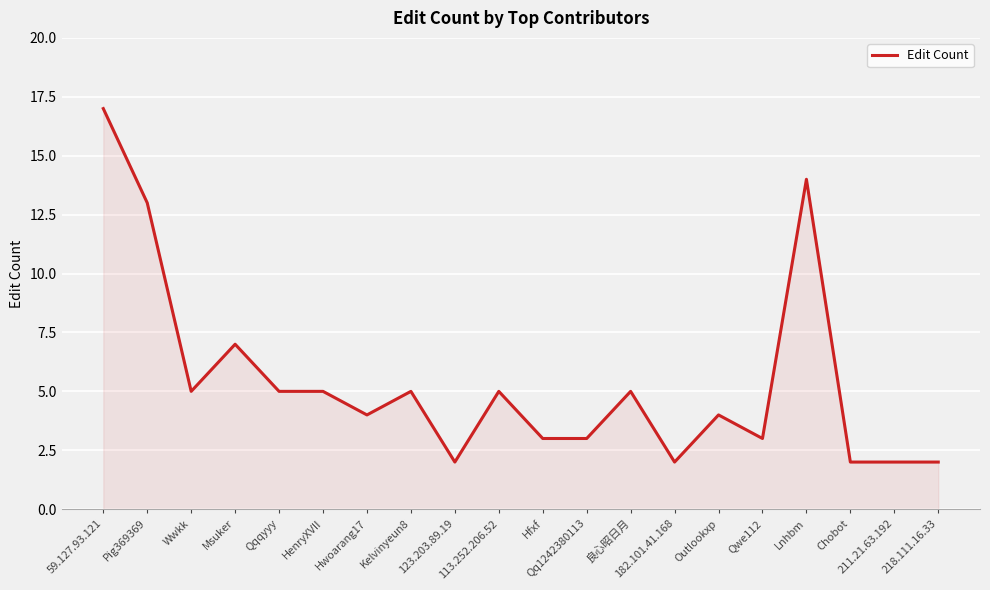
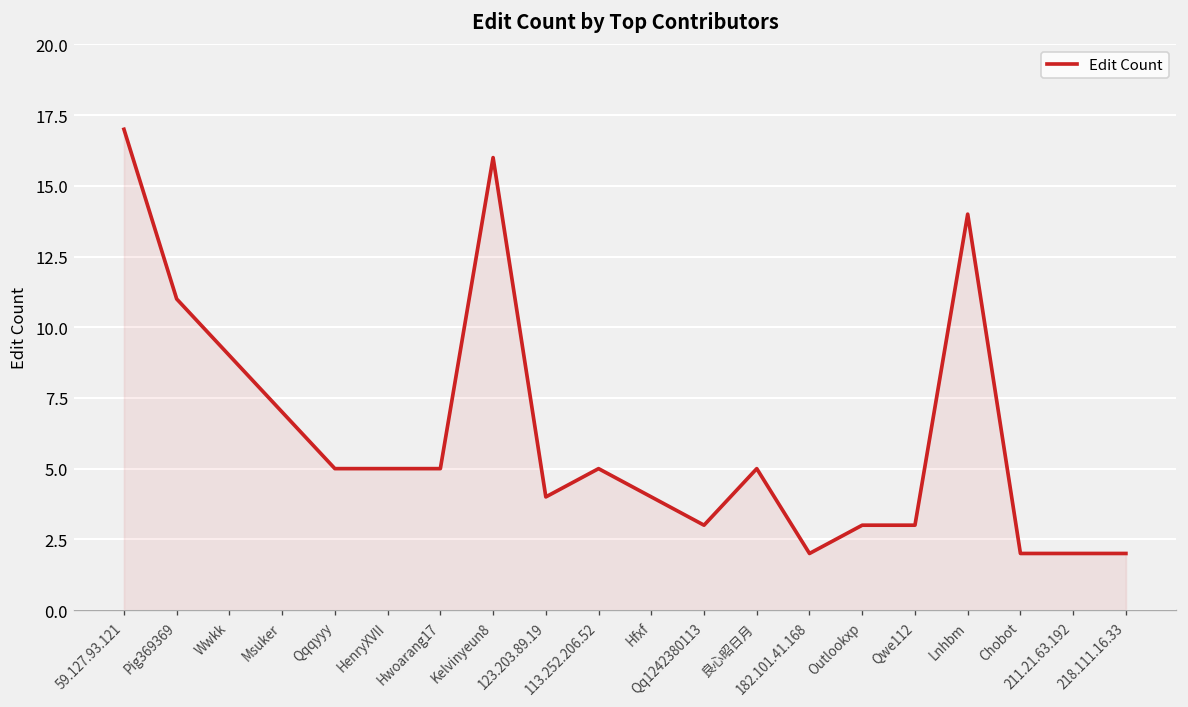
  {
    "59.127.93.121": 17,
-   "Pig369369": 13,
-   "Wwkk": 5,
+   "Pig369369": 11,
+   "Wwkk": 9,
    "Msuker": 7,
    "Qqqyyy": 5,
    "HenryXVII": 5,
-   "Hwoarang17": 4,
-   "Kelvinyeun8": 5,
-   "123.203.89.19": 2,
+   "Hwoarang17": 5,
+   "Kelvinyeun8": 16,
+   "123.203.89.19": 4,
    "113.252.206.52": 5,
-   "Hfxf": 3,
+   "Hfxf": 4,
    "Qq1242380113": 3,
    "良心昭日月": 5,
    "182.101.41.168": 2,
-   "Outlookxp": 4,
+   "Outlookxp": 3,
    "Qwe112": 3,
    "Lnhbm": 14,
    "Chobot": 2,
    "211.21.63.192": 2,
    "218.111.16.33": 2
  }
